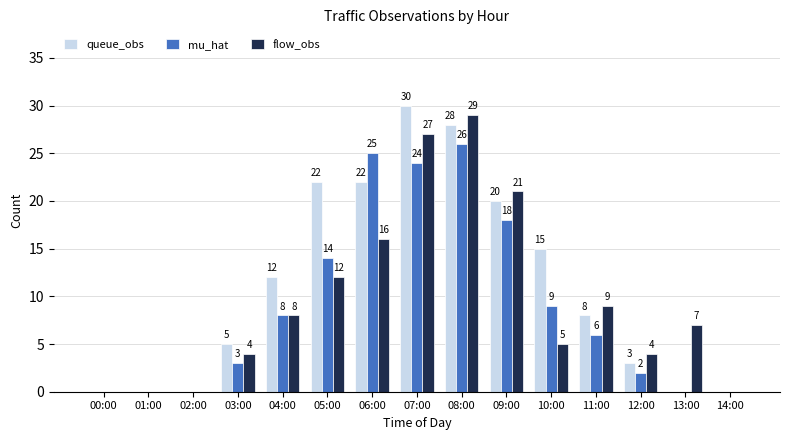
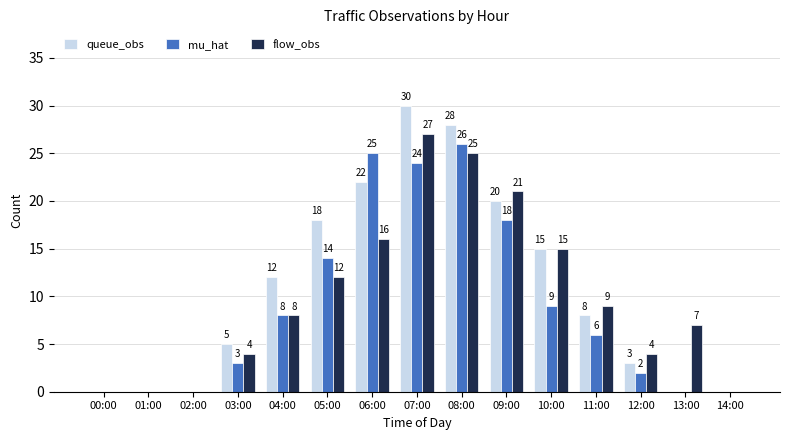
  {
    "queue_obs": {
      "03:00": 5,
      "04:00": 12,
-     "05:00": 22,
+     "05:00": 18,
      "06:00": 22,
      "07:00": 30,
      "08:00": 28,
      "09:00": 20,
      "10:00": 15,
      "11:00": 8,
      "12:00": 3
    },
    "mu_hat": {
      "03:00": 3,
      "04:00": 8,
      "05:00": 14,
      "06:00": 25,
      "07:00": 24,
      "08:00": 26,
      "09:00": 18,
      "10:00": 9,
      "11:00": 6,
      "12:00": 2
    },
    "flow_obs": {
      "03:00": 4,
      "04:00": 8,
      "05:00": 12,
      "06:00": 16,
      "07:00": 27,
-     "08:00": 29,
+     "08:00": 25,
      "09:00": 21,
-     "10:00": 5,
+     "10:00": 15,
      "11:00": 9,
      "12:00": 4,
      "13:00": 7
    }
  }
